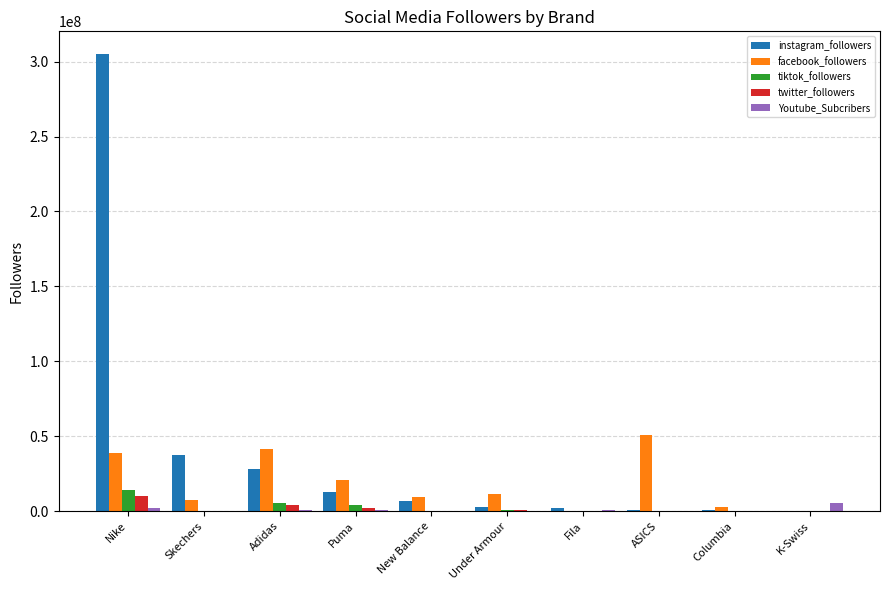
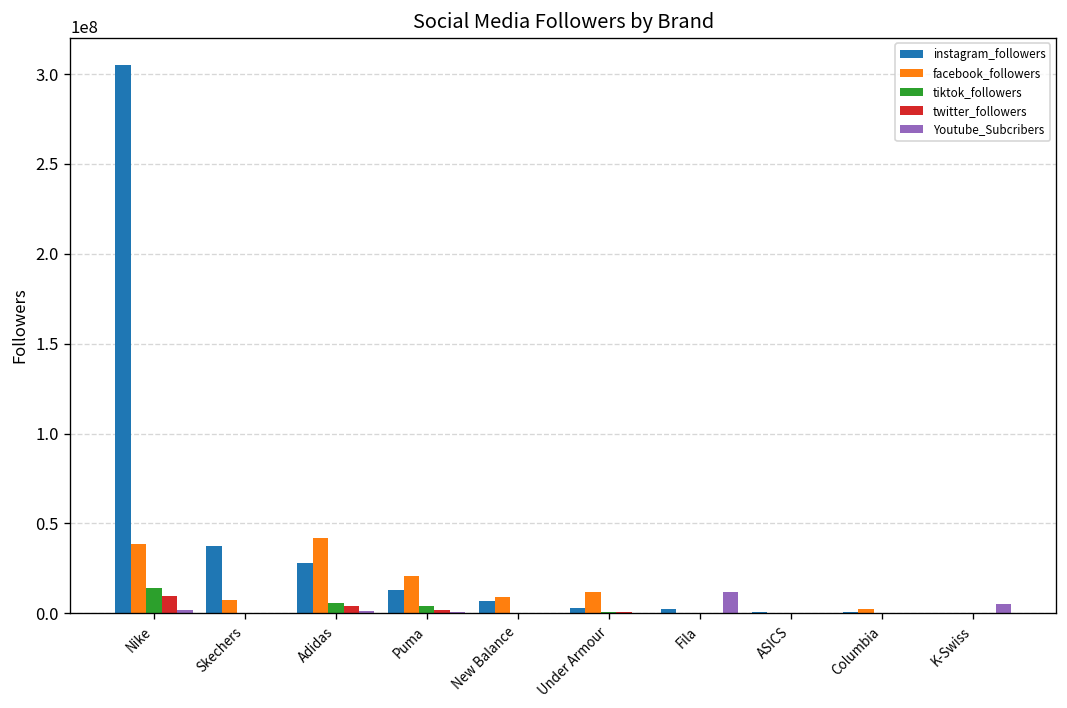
  {
    "instagram_followers": {
      "Nike": 305000000,
      "Skechers": 38000000,
      "Adidas": 28000000,
      "Puma": 13000000,
      "New Balance": 7000000,
      "Under Armour": 3000000,
      "Fila": 2000000
    },
    "facebook_followers": {
      "Nike": 39000000,
      "Skechers": 8000000,
      "Adidas": 42000000,
      "Puma": 21000000,
      "New Balance": 9000000,
      "Under Armour": 12000000,
-     "ASICS": 51000000,
+     "ASICS": 0,
      "Columbia": 2000000,
      "K-Swiss": 0
    },
    "tiktok_followers": {
      "Nike": 14000000,
      "Adidas": 6000000,
      "Puma": 4000000,
      "Fila": 0,
      "K-Swiss": 0
    },
    "twitter_followers": {
      "Nike": 10000000,
      "Adidas": 4000000,
      "Puma": 2000000
    },
    "Youtube_Subcribers": {
      "Nike": 2000000,
-     "Fila": 1000000,
+     "Fila": 12000000,
      "K-Swiss": 5000000
    }
  }
